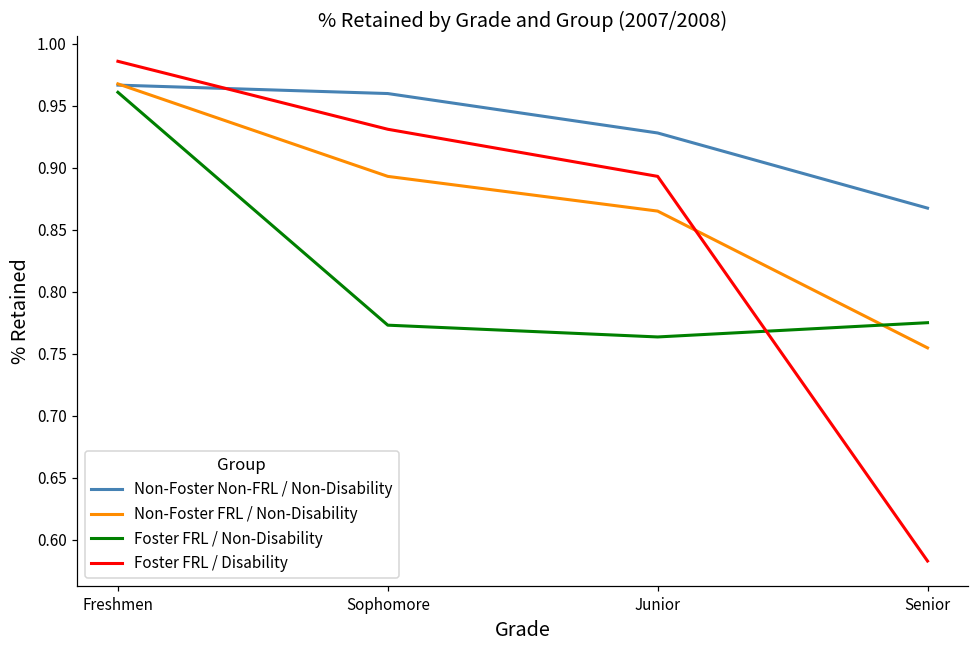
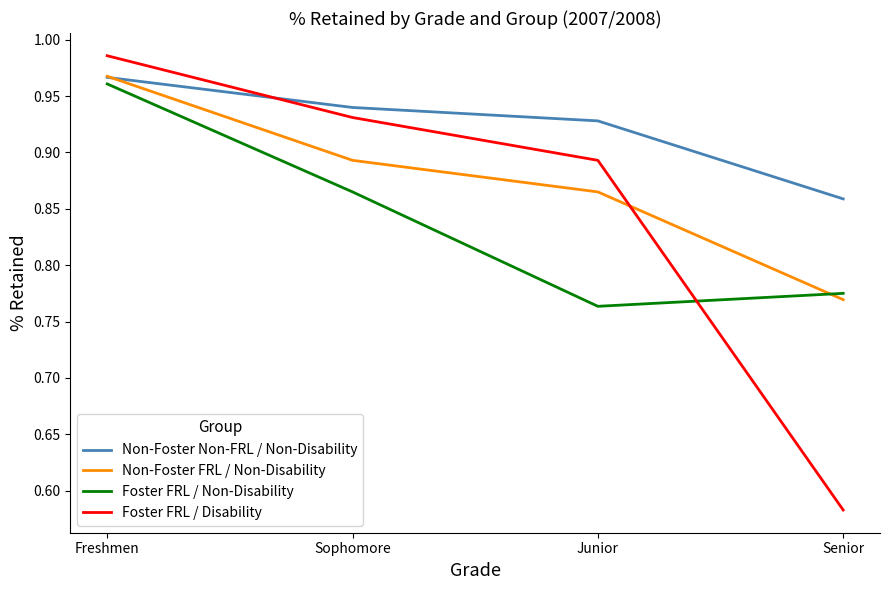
  {
    "Non-Foster Non-FRL / Non-Disability": {
-     "Sophomore": 0.960,
+     "Sophomore": 0.940,
      "Junior": 0.928,
-     "Senior": 0.867
+     "Senior": 0.859
    },
    "Non-Foster FRL / Non-Disability": {
      "Sophomore": 0.893,
      "Junior": 0.865,
-     "Senior": 0.755
+     "Senior": 0.769
    },
    "Foster FRL / Non-Disability": {
      "Freshmen": 0.961,
-     "Sophomore": 0.773,
+     "Sophomore": 0.865,
      "Junior": 0.764,
      "Senior": 0.775
    },
    "Foster FRL / Disability": {
      "Freshmen": 0.986,
      "Sophomore": 0.931,
      "Junior": 0.893,
      "Senior": 0.583
    }
  }
